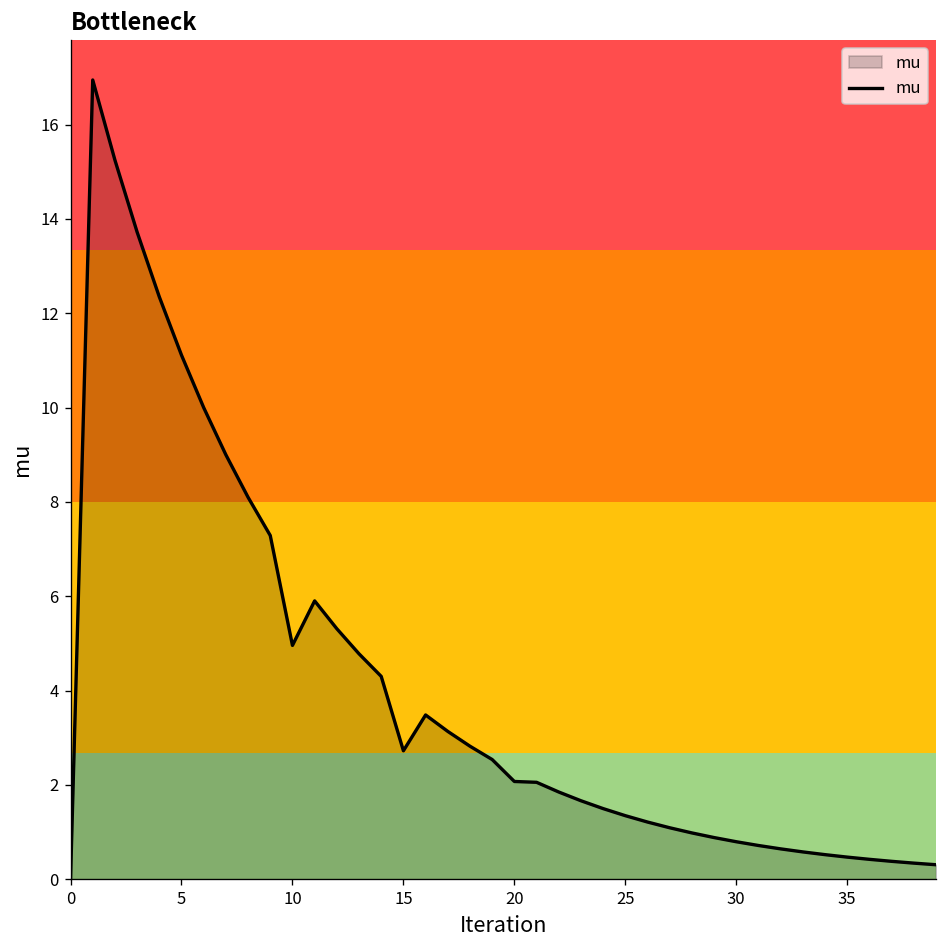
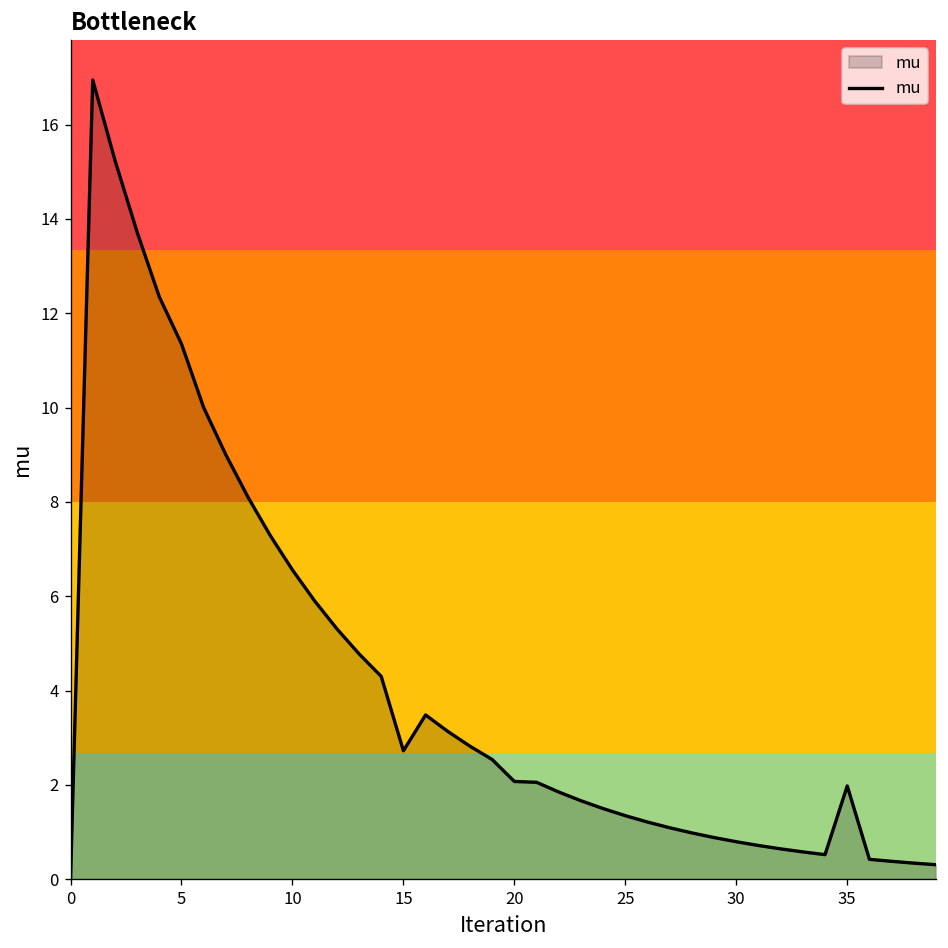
  {
    "0": 0.0,
-   "5": 11.1,
-   "10": 5.0,
+   "5": 11.4,
+   "10": 6.6,
    "15": 2.7,
    "20": 2.1,
    "25": 1.3,
    "30": 0.8,
-   "35": 0.5
+   "35": 2.0
  }
